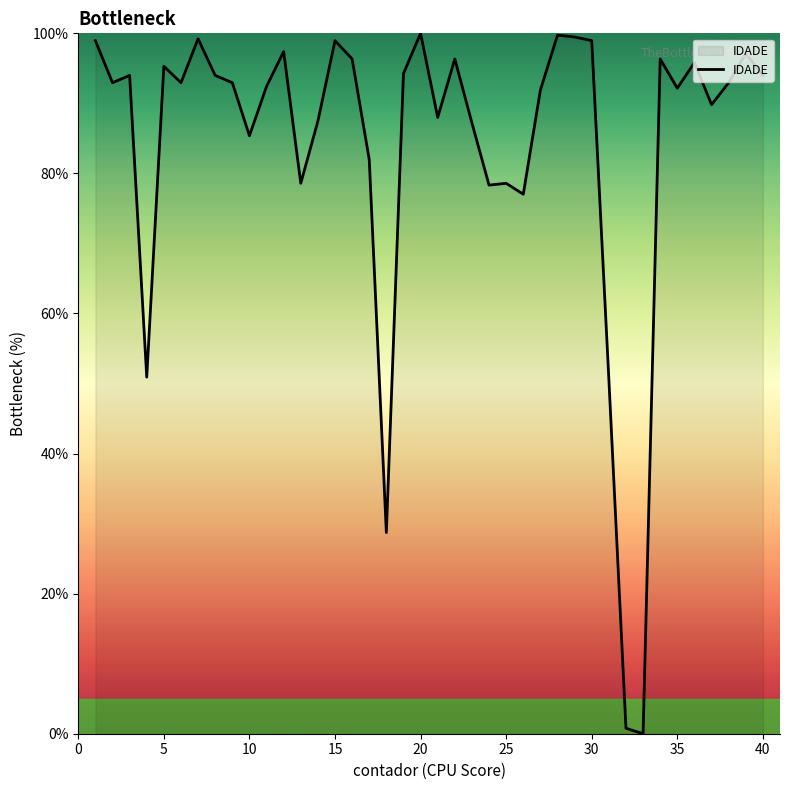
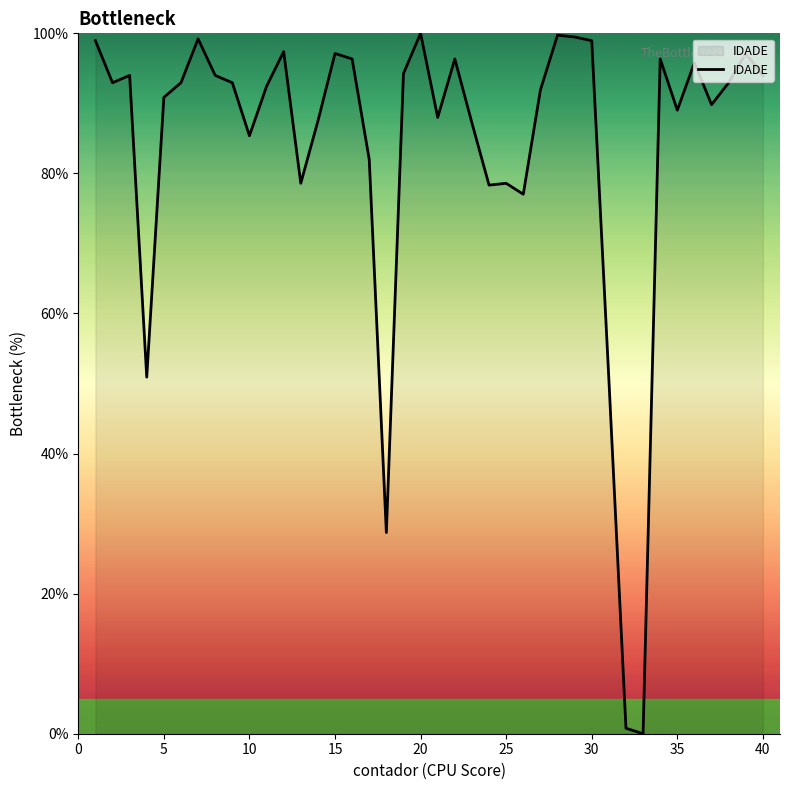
  {
-   "5": "95%",
+   "5": "91%",
    "10": "85%",
-   "15": "99%",
+   "15": "97%",
    "20": "100%",
    "25": "79%",
    "30": "99%",
-   "35": "92%"
+   "35": "89%"
  }
